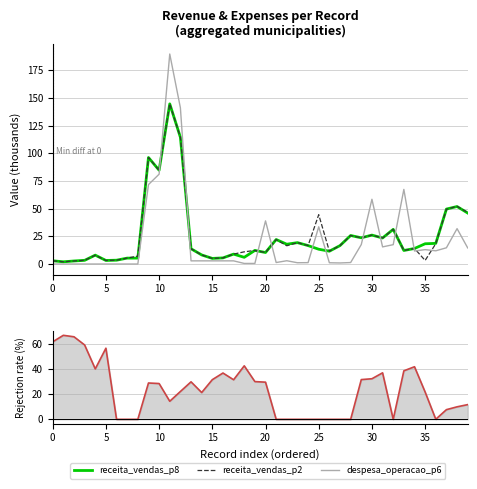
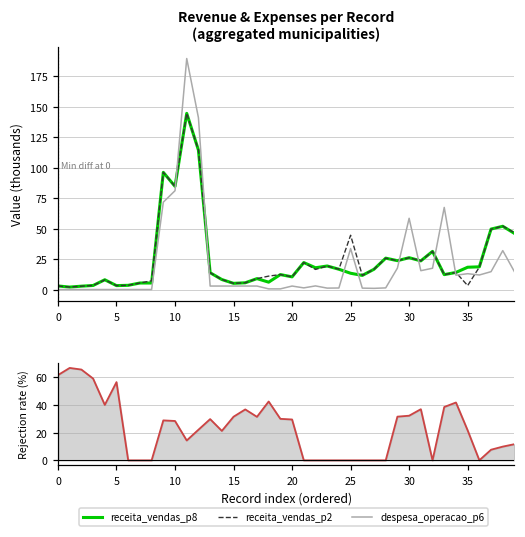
  {
    "Revenue & Expenses per Record (aggregated municipalities)": {
      "receita_vendas_p8": {
        "25": 13,
        "35": 18
      },
      "receita_vendas_p2": {
        "25": 45,
        "35": 3
      },
      "despesa_operacao_p6": {
        "0": 0,
        "5": 0,
        "10": 81,
-       "20": 39,
+       "20": 3,
        "25": 34,
        "30": 59,
        "35": 13
      }
    }
  }
